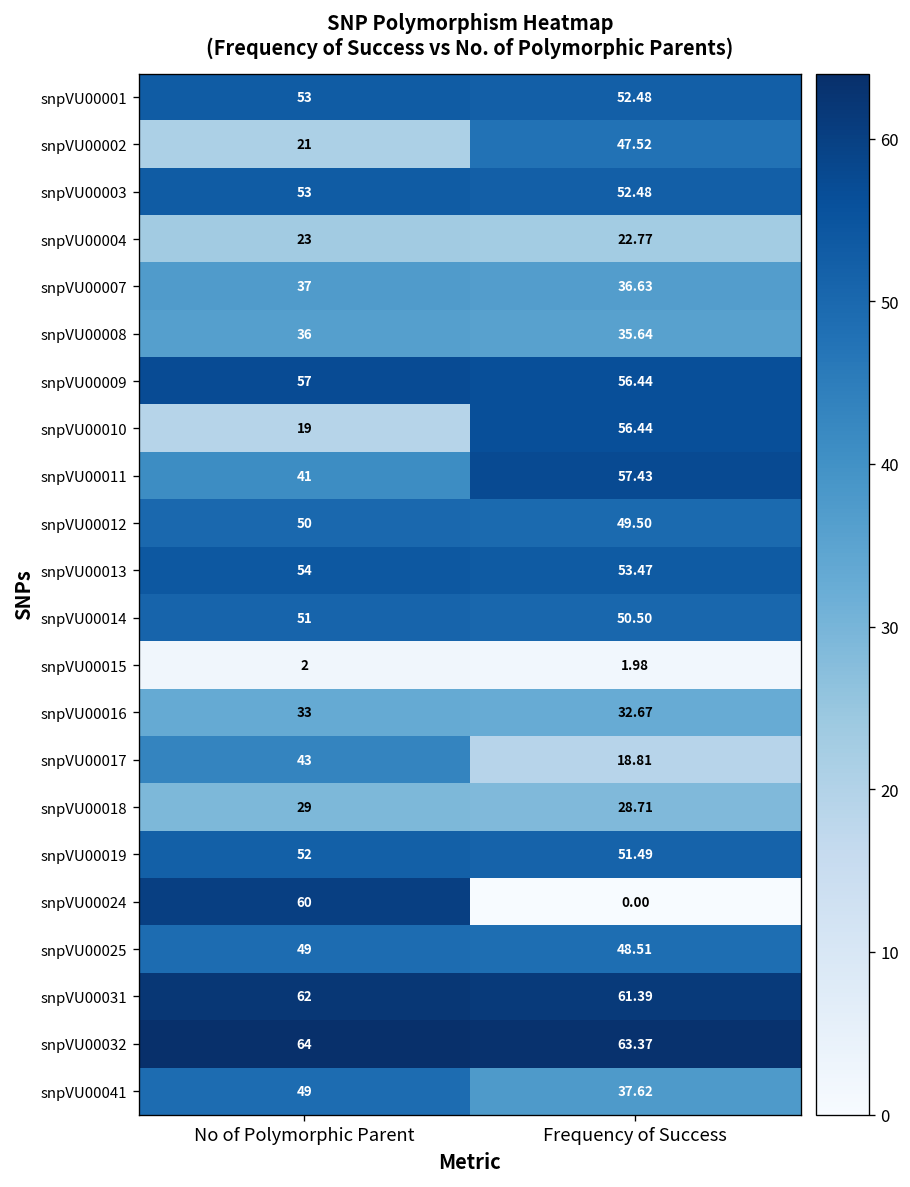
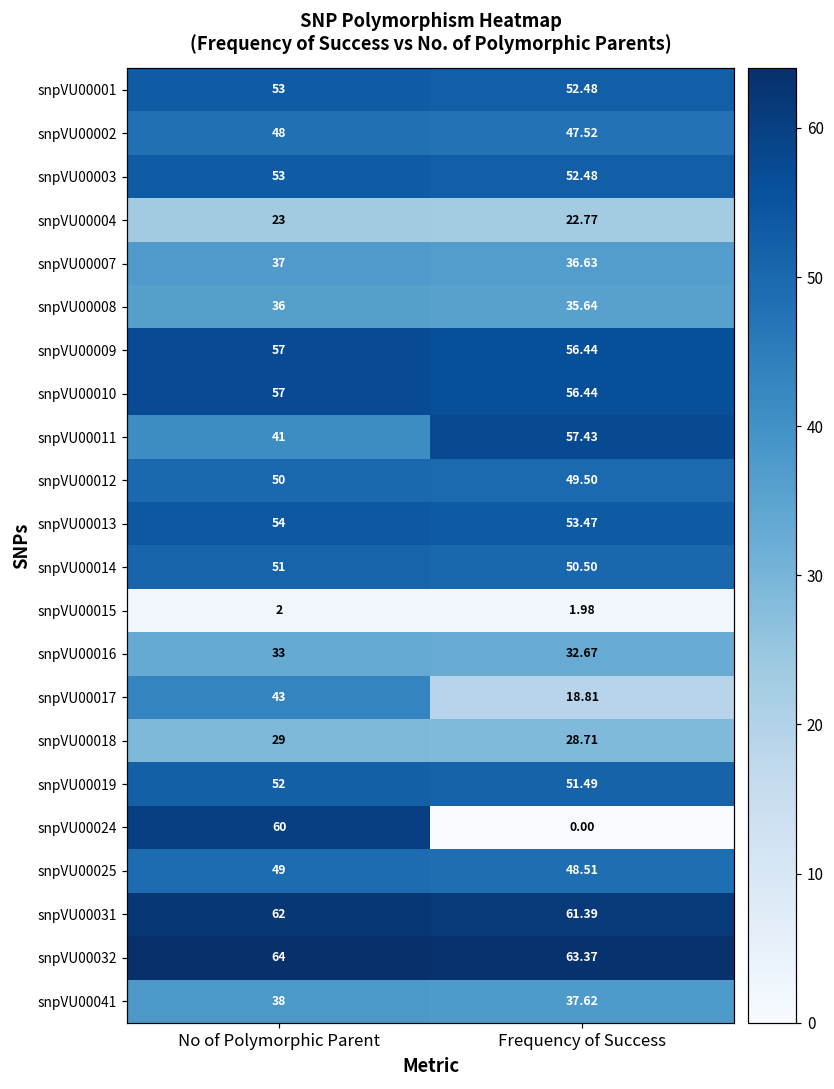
  {
    "snpVU00001": {
      "No of Polymorphic Parent": 53,
      "Frequency of Success": 52.48
    },
    "snpVU00002": {
-     "No of Polymorphic Parent": 21,
+     "No of Polymorphic Parent": 48,
      "Frequency of Success": 47.52
    },
    "snpVU00003": {
      "No of Polymorphic Parent": 53,
      "Frequency of Success": 52.48
    },
    "snpVU00004": {
      "No of Polymorphic Parent": 23,
      "Frequency of Success": 22.77
    },
    "snpVU00007": {
      "No of Polymorphic Parent": 37,
      "Frequency of Success": 36.63
    },
    "snpVU00008": {
      "No of Polymorphic Parent": 36,
      "Frequency of Success": 35.64
    },
    "snpVU00009": {
      "No of Polymorphic Parent": 57,
      "Frequency of Success": 56.44
    },
    "snpVU00010": {
-     "No of Polymorphic Parent": 19,
+     "No of Polymorphic Parent": 57,
      "Frequency of Success": 56.44
    },
    "snpVU00011": {
      "No of Polymorphic Parent": 41,
      "Frequency of Success": 57.43
    },
    "snpVU00012": {
      "No of Polymorphic Parent": 50,
      "Frequency of Success": 49.50
    },
    "snpVU00013": {
      "No of Polymorphic Parent": 54,
      "Frequency of Success": 53.47
    },
    "snpVU00014": {
      "No of Polymorphic Parent": 51,
      "Frequency of Success": 50.50
    },
    "snpVU00015": {
      "No of Polymorphic Parent": 2,
      "Frequency of Success": 1.98
    },
    "snpVU00016": {
      "No of Polymorphic Parent": 33,
      "Frequency of Success": 32.67
    },
    "snpVU00017": {
      "No of Polymorphic Parent": 43,
      "Frequency of Success": 18.81
    },
    "snpVU00018": {
      "No of Polymorphic Parent": 29,
      "Frequency of Success": 28.71
    },
    "snpVU00019": {
      "No of Polymorphic Parent": 52,
      "Frequency of Success": 51.49
    },
    "snpVU00024": {
      "No of Polymorphic Parent": 60,
      "Frequency of Success": 0.00
    },
    "snpVU00025": {
      "No of Polymorphic Parent": 49,
      "Frequency of Success": 48.51
    },
    "snpVU00031": {
      "No of Polymorphic Parent": 62,
      "Frequency of Success": 61.39
    },
    "snpVU00032": {
      "No of Polymorphic Parent": 64,
      "Frequency of Success": 63.37
    },
    "snpVU00041": {
-     "No of Polymorphic Parent": 49,
+     "No of Polymorphic Parent": 38,
      "Frequency of Success": 37.62
    }
  }
